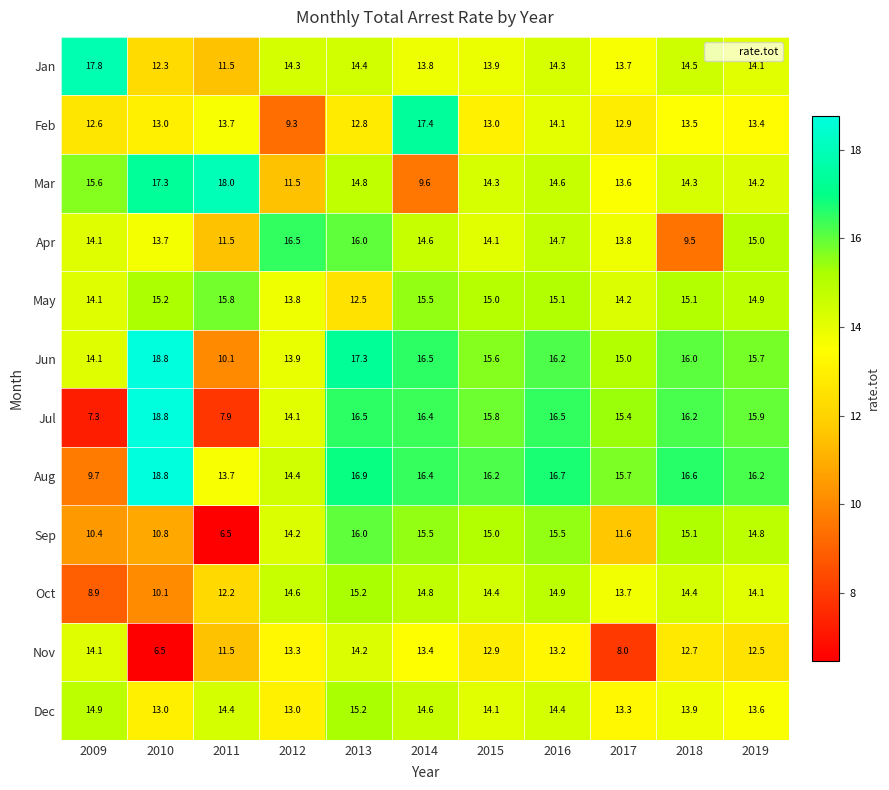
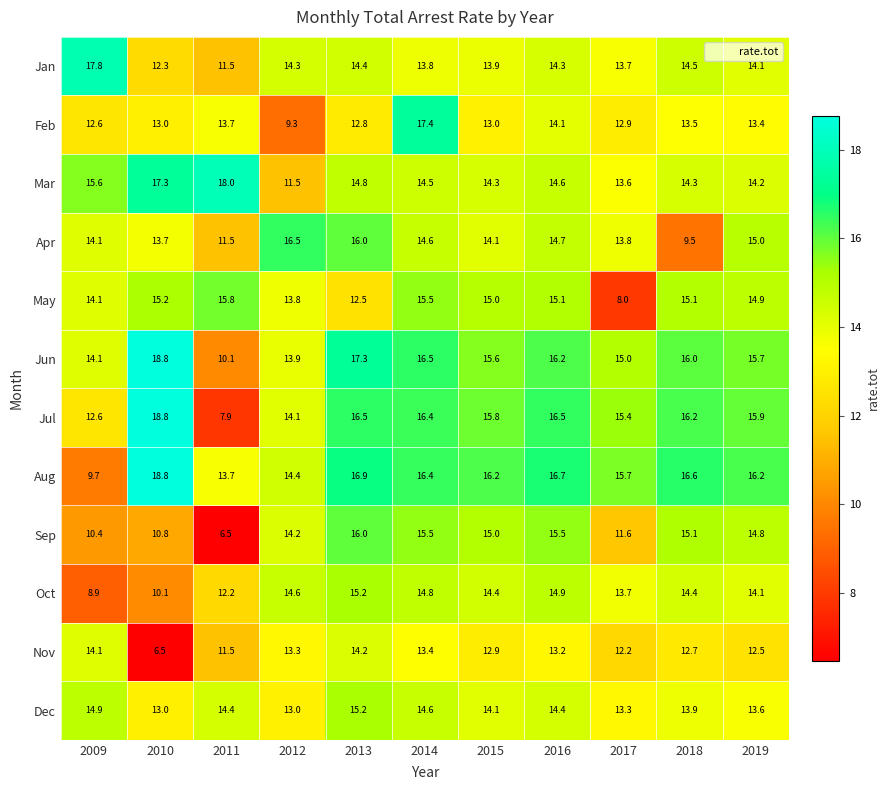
  {
    "Jan": {
      "2009": 17.8,
      "2010": 12.3,
      "2011": 11.5,
      "2012": 14.3,
      "2013": 14.4,
      "2014": 13.8,
      "2015": 13.9,
      "2016": 14.3,
      "2017": 13.7,
      "2018": 14.5,
      "2019": 14.1
    },
    "Feb": {
      "2009": 12.6,
      "2010": 13.0,
      "2011": 13.7,
      "2012": 9.3,
      "2013": 12.8,
      "2014": 17.4,
      "2015": 13.0,
      "2016": 14.1,
      "2017": 12.9,
      "2018": 13.5,
      "2019": 13.4
    },
    "Mar": {
      "2009": 15.6,
      "2010": 17.3,
      "2011": 18.0,
      "2012": 11.5,
      "2013": 14.8,
-     "2014": 9.6,
+     "2014": 14.5,
      "2015": 14.3,
      "2016": 14.6,
      "2017": 13.6,
      "2018": 14.3,
      "2019": 14.2
    },
    "Apr": {
      "2009": 14.1,
      "2010": 13.7,
      "2011": 11.5,
      "2012": 16.5,
      "2013": 16.0,
      "2014": 14.6,
      "2015": 14.1,
      "2016": 14.7,
      "2017": 13.8,
      "2018": 9.5,
      "2019": 15.0
    },
    "May": {
      "2009": 14.1,
      "2010": 15.2,
      "2011": 15.8,
      "2012": 13.8,
      "2013": 12.5,
      "2014": 15.5,
      "2015": 15.0,
      "2016": 15.1,
-     "2017": 14.2,
+     "2017": 8.0,
      "2018": 15.1,
      "2019": 14.9
    },
    "Jun": {
      "2009": 14.1,
      "2010": 18.8,
      "2011": 10.1,
      "2012": 13.9,
      "2013": 17.3,
      "2014": 16.5,
      "2015": 15.6,
      "2016": 16.2,
      "2017": 15.0,
      "2018": 16.0,
      "2019": 15.7
    },
    "Jul": {
-     "2009": 7.3,
+     "2009": 12.6,
      "2010": 18.8,
      "2011": 7.9,
      "2012": 14.1,
      "2013": 16.5,
      "2014": 16.4,
      "2015": 15.8,
      "2016": 16.5,
      "2017": 15.4,
      "2018": 16.2,
      "2019": 15.9
    },
    "Aug": {
      "2009": 9.7,
      "2010": 18.8,
      "2011": 13.7,
      "2012": 14.4,
      "2013": 16.9,
      "2014": 16.4,
      "2015": 16.2,
      "2016": 16.7,
      "2017": 15.7,
      "2018": 16.6,
      "2019": 16.2
    },
    "Sep": {
      "2009": 10.4,
      "2010": 10.8,
      "2011": 6.5,
      "2012": 14.2,
      "2013": 16.0,
      "2014": 15.5,
      "2015": 15.0,
      "2016": 15.5,
      "2017": 11.6,
      "2018": 15.1,
      "2019": 14.8
    },
    "Oct": {
      "2009": 8.9,
      "2010": 10.1,
      "2011": 12.2,
      "2012": 14.6,
      "2013": 15.2,
      "2014": 14.8,
      "2015": 14.4,
      "2016": 14.9,
      "2017": 13.7,
      "2018": 14.4,
      "2019": 14.1
    },
    "Nov": {
      "2009": 14.1,
      "2010": 6.5,
      "2011": 11.5,
      "2012": 13.3,
      "2013": 14.2,
      "2014": 13.4,
      "2015": 12.9,
      "2016": 13.2,
-     "2017": 8.0,
+     "2017": 12.2,
      "2018": 12.7,
      "2019": 12.5
    },
    "Dec": {
      "2009": 14.9,
      "2010": 13.0,
      "2011": 14.4,
      "2012": 13.0,
      "2013": 15.2,
      "2014": 14.6,
      "2015": 14.1,
      "2016": 14.4,
      "2017": 13.3,
      "2018": 13.9,
      "2019": 13.6
    }
  }
